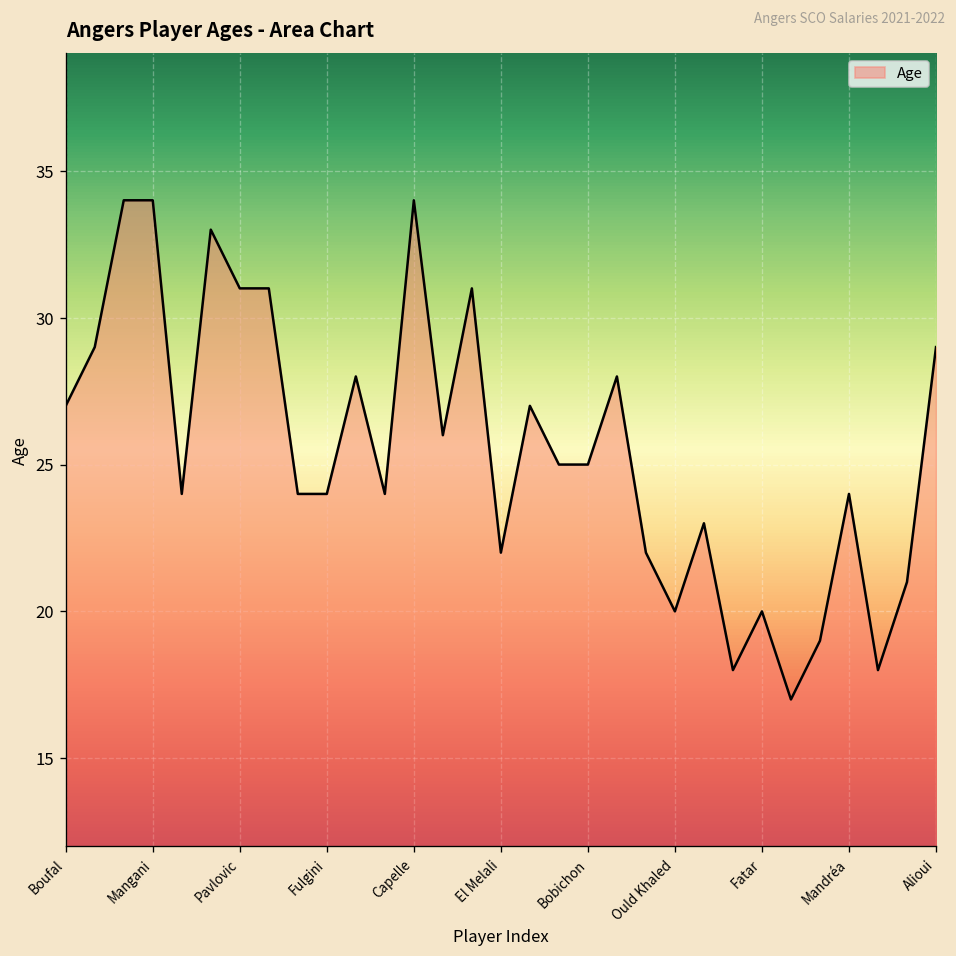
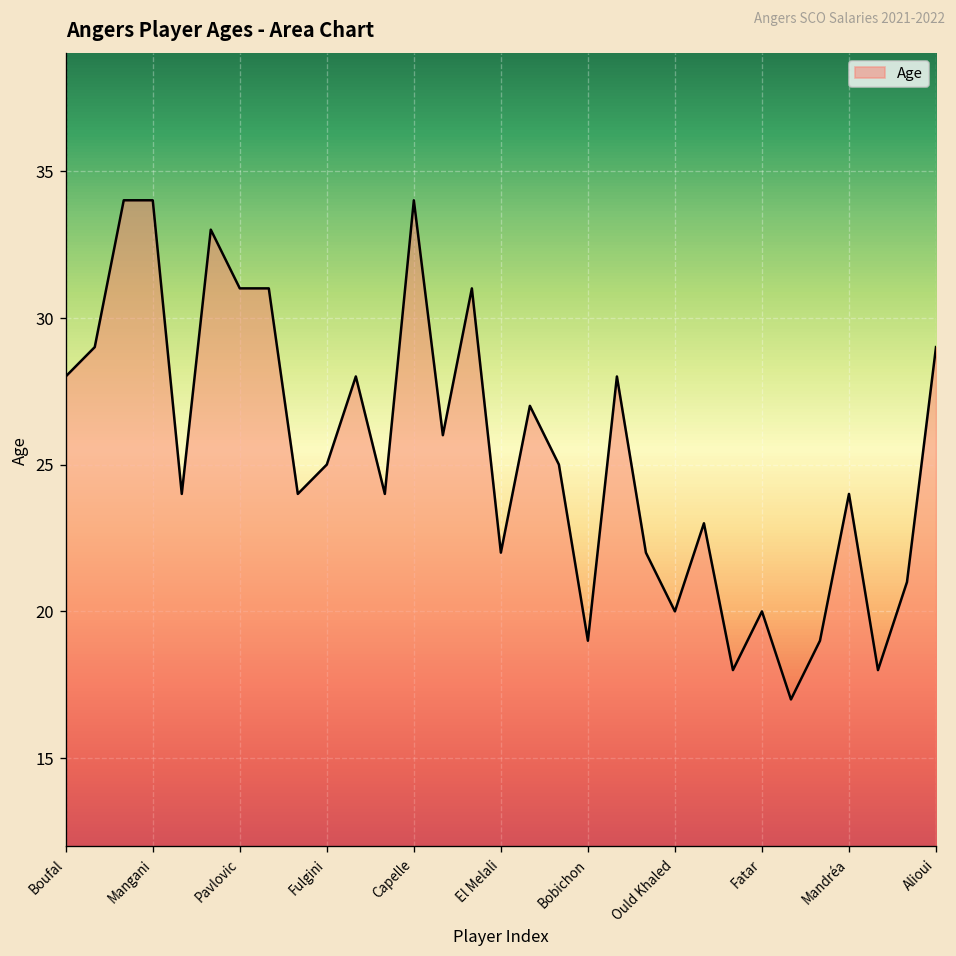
  {
-   "Boufal": 27,
+   "Boufal": 28,
    "Mangani": 34,
    "Pavlovic": 31,
-   "Fulgini": 24,
+   "Fulgini": 25,
    "Capelle": 34,
    "El Melali": 22,
-   "Bobichon": 25,
+   "Bobichon": 19,
    "Ould Khaled": 20,
    "Fatar": 20,
    "Mandréa": 24,
    "Alioui": 29
  }
